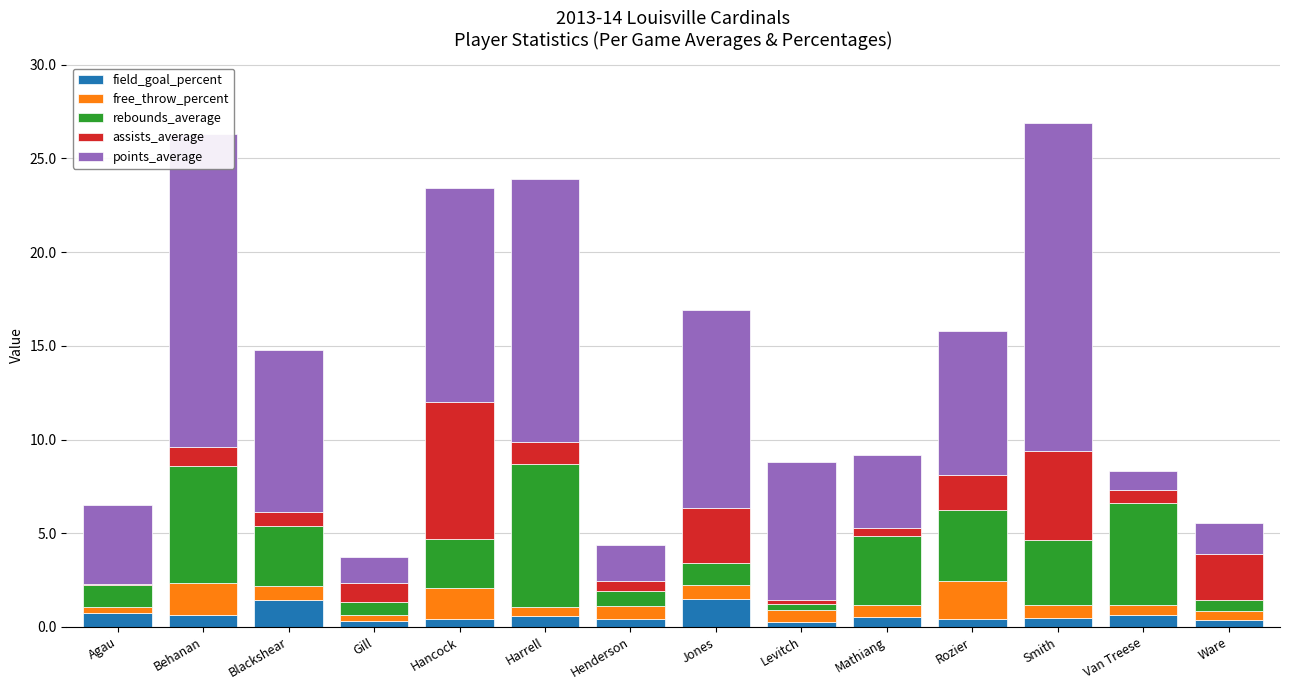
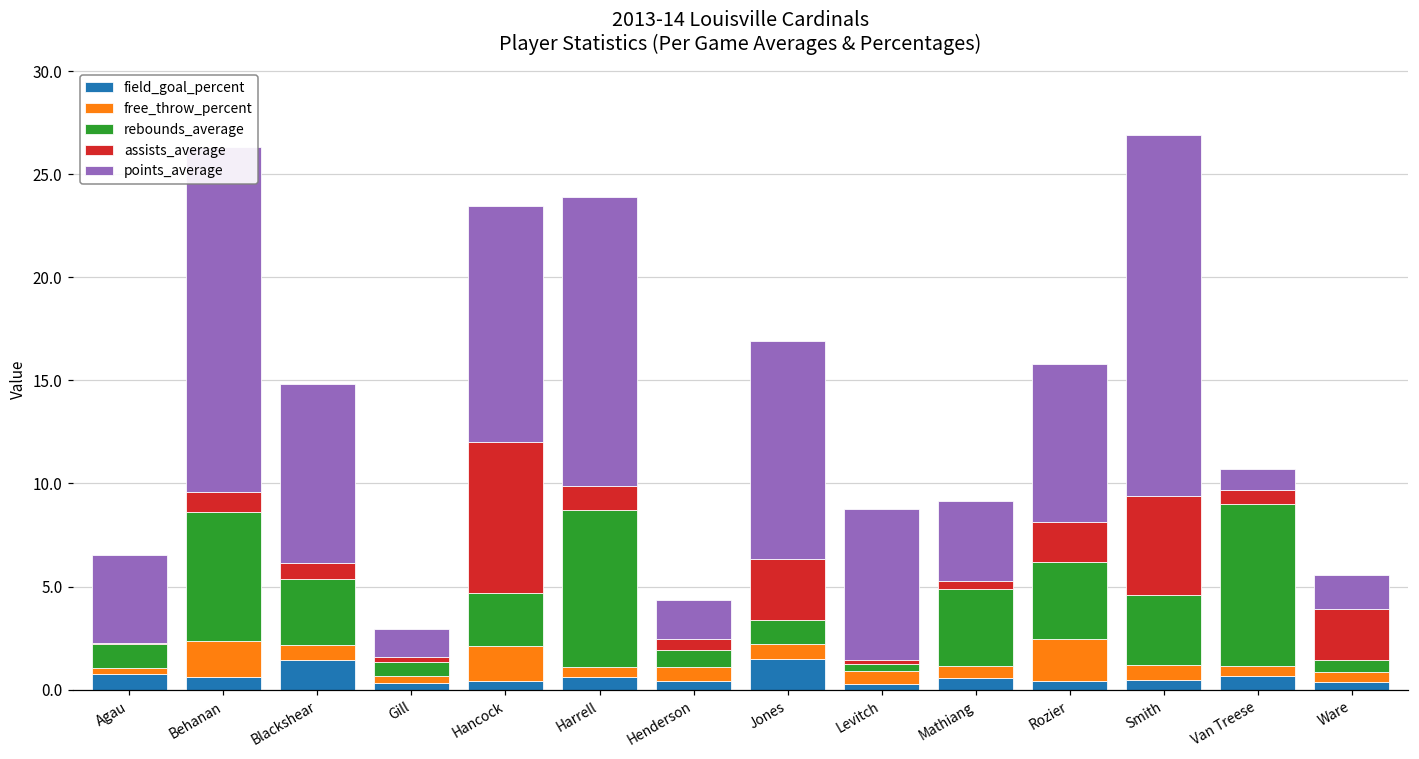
  {
    "field_goal_percent": {
      "Agau": 0.8,
      "Behanan": 0.6,
      "Blackshear": 1.4,
      "Gill": 0.3,
      "Hancock": 0.4,
      "Harrell": 0.6,
      "Henderson": 0.4,
      "Jones": 1.5,
      "Levitch": 0.3,
      "Mathiang": 0.5,
      "Rozier": 0.4,
      "Smith": 0.5,
      "Van Treese": 0.6,
      "Ware": 0.4
    },
    "free_throw_percent": {
      "Agau": 0.3,
      "Behanan": 1.7,
      "Blackshear": 0.8,
      "Gill": 0.3,
      "Hancock": 1.7,
      "Harrell": 0.5,
      "Henderson": 0.7,
      "Jones": 0.8,
      "Levitch": 0.6,
      "Mathiang": 0.6,
      "Rozier": 2.0,
      "Smith": 0.7,
      "Van Treese": 0.5,
      "Ware": 0.5
    },
    "rebounds_average": {
      "Agau": 1.2,
      "Behanan": 6.3,
      "Blackshear": 3.2,
      "Gill": 0.7,
      "Hancock": 2.6,
      "Harrell": 7.6,
      "Henderson": 0.8,
      "Jones": 1.2,
      "Levitch": 0.4,
      "Mathiang": 3.7,
      "Rozier": 3.8,
      "Smith": 3.4,
-     "Van Treese": 5.5,
+     "Van Treese": 7.9,
      "Ware": 0.6
    },
    "assists_average": {
      "Behanan": 1.0,
      "Blackshear": 0.8,
-     "Gill": 1.0,
+     "Gill": 0.2,
      "Hancock": 7.3,
      "Harrell": 1.2,
      "Henderson": 0.5,
      "Jones": 3.0,
      "Levitch": 0.2,
      "Mathiang": 0.4,
      "Rozier": 1.9,
      "Smith": 4.8,
      "Van Treese": 0.7,
      "Ware": 2.5
    },
    "points_average": {
      "Agau": 4.2,
      "Blackshear": 8.6,
      "Gill": 1.4,
      "Hancock": 11.4,
      "Harrell": 14.0,
      "Henderson": 1.9,
      "Jones": 10.5,
      "Levitch": 7.4,
      "Mathiang": 3.9,
      "Rozier": 7.7,
      "Smith": 17.5,
      "Van Treese": 1.0,
      "Ware": 1.7
    }
  }
